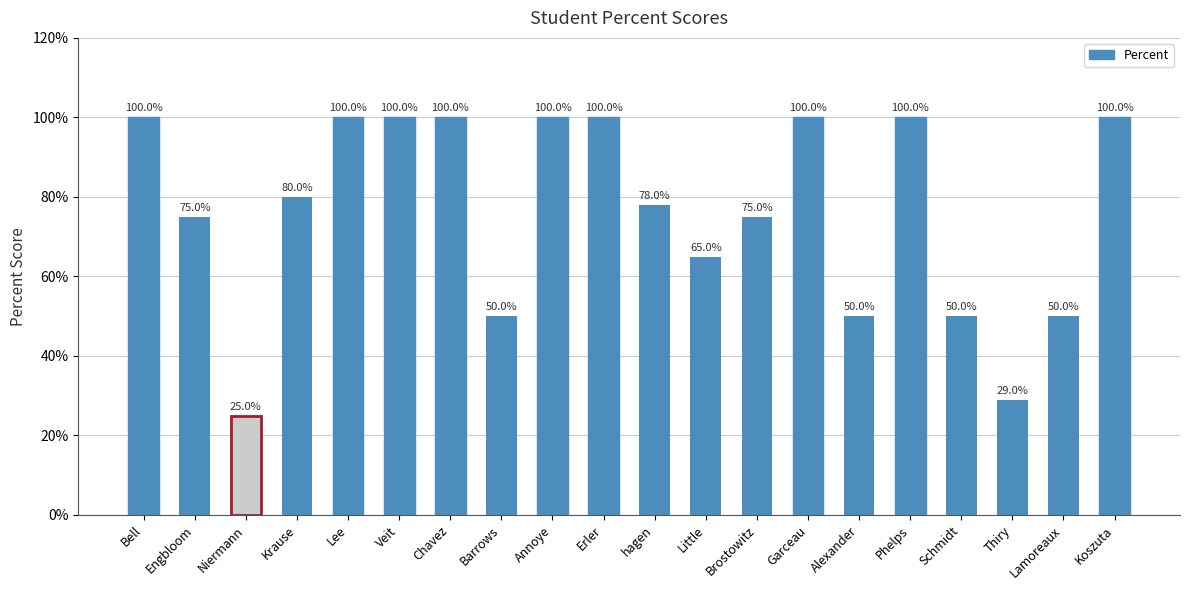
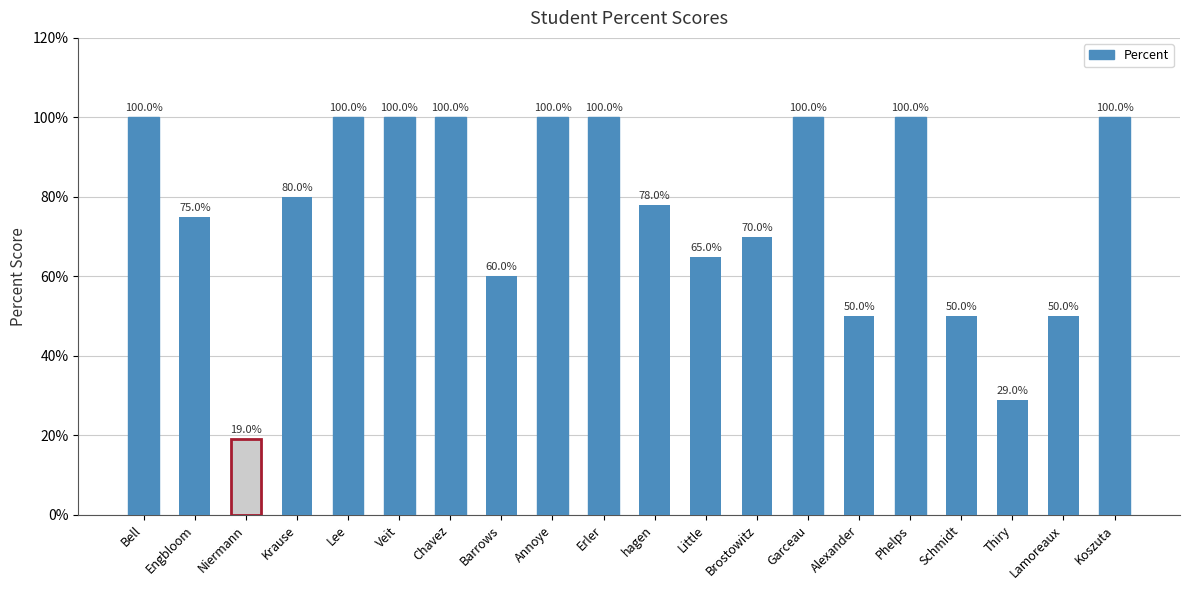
  {
    "Bell": "100.0%",
    "Engbloom": "75.0%",
-   "Niermann": "25.0%",
+   "Niermann": "19.0%",
    "Krause": "80.0%",
    "Lee": "100.0%",
    "Veit": "100.0%",
    "Chavez": "100.0%",
-   "Barrows": "50.0%",
+   "Barrows": "60.0%",
    "Annoye": "100.0%",
    "Erler": "100.0%",
    "hagen": "78.0%",
    "Little": "65.0%",
-   "Brostowitz": "75.0%",
+   "Brostowitz": "70.0%",
    "Garceau": "100.0%",
    "Alexander": "50.0%",
    "Phelps": "100.0%",
    "Schmidt": "50.0%",
    "Thiry": "29.0%",
    "Lamoreaux": "50.0%",
    "Koszuta": "100.0%"
  }
